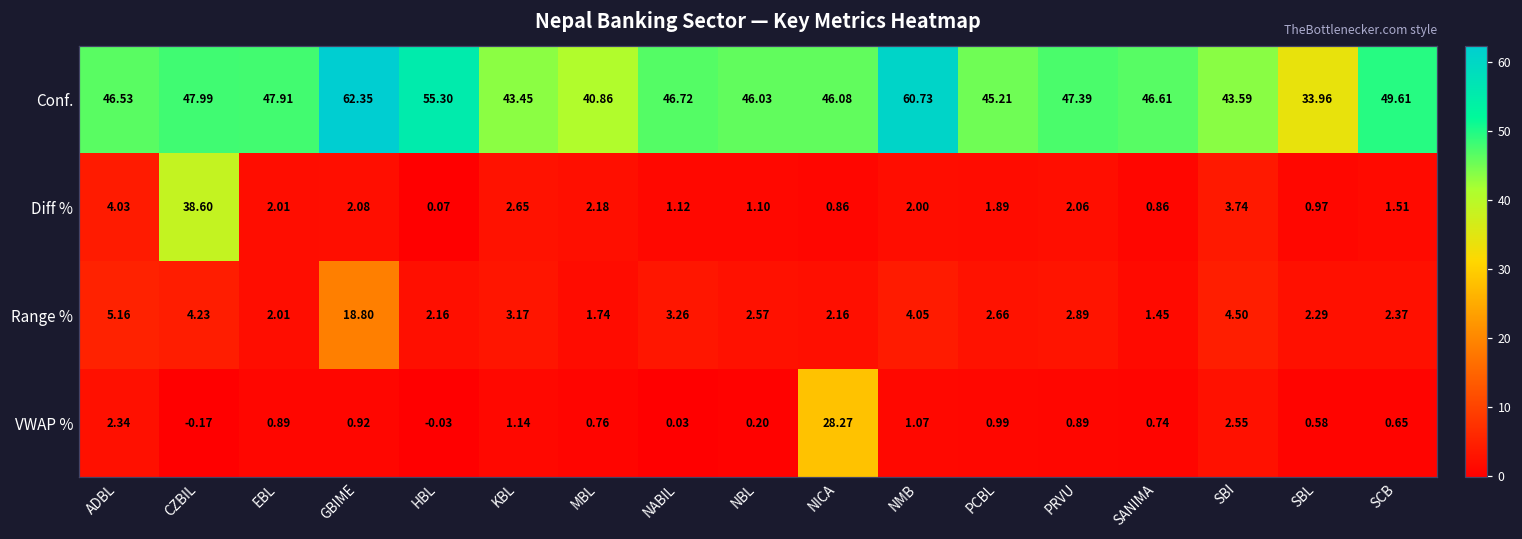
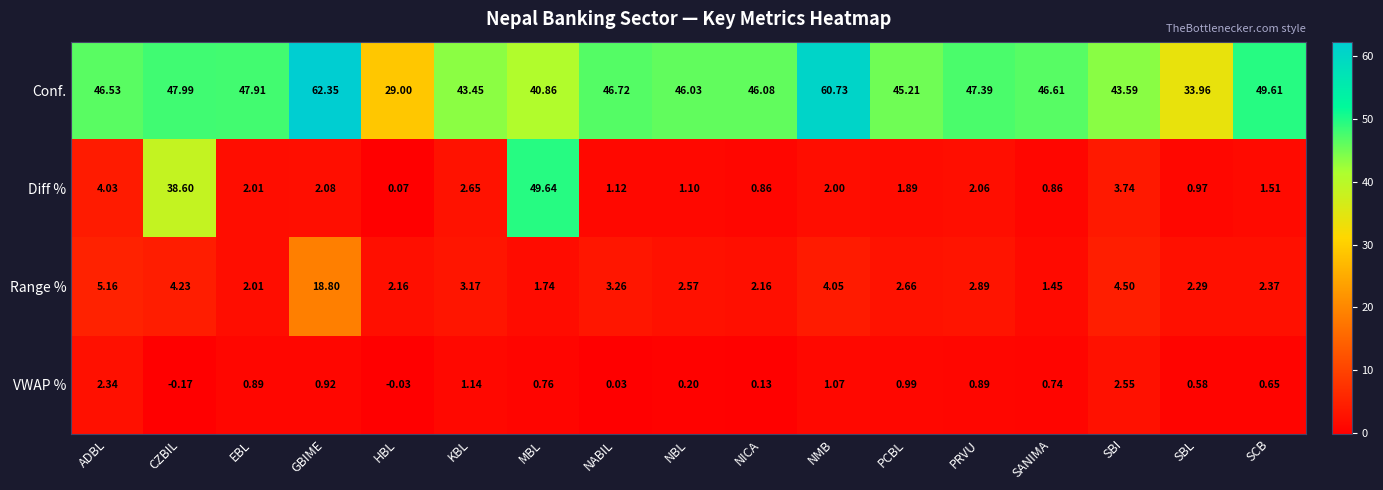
  {
    "Conf.": {
      "ADBL": 46.53,
      "CZBIL": 47.99,
      "EBL": 47.91,
      "GBIME": 62.35,
-     "HBL": 55.30,
+     "HBL": 29.00,
      "KBL": 43.45,
      "MBL": 40.86,
      "NABIL": 46.72,
      "NBL": 46.03,
      "NICA": 46.08,
      "NMB": 60.73,
      "PCBL": 45.21,
      "PRVU": 47.39,
      "SANIMA": 46.61,
      "SBI": 43.59,
      "SBL": 33.96,
      "SCB": 49.61
    },
    "Diff %": {
      "ADBL": 4.03,
      "CZBIL": 38.60,
      "EBL": 2.01,
      "GBIME": 2.08,
      "HBL": 0.07,
      "KBL": 2.65,
-     "MBL": 2.18,
+     "MBL": 49.64,
      "NABIL": 1.12,
      "NBL": 1.10,
      "NICA": 0.86,
      "NMB": 2.00,
      "PCBL": 1.89,
      "PRVU": 2.06,
      "SANIMA": 0.86,
      "SBI": 3.74,
      "SBL": 0.97,
      "SCB": 1.51
    },
    "Range %": {
      "ADBL": 5.16,
      "CZBIL": 4.23,
      "EBL": 2.01,
      "GBIME": 18.80,
      "HBL": 2.16,
      "KBL": 3.17,
      "MBL": 1.74,
      "NABIL": 3.26,
      "NBL": 2.57,
      "NICA": 2.16,
      "NMB": 4.05,
      "PCBL": 2.66,
      "PRVU": 2.89,
      "SANIMA": 1.45,
      "SBI": 4.50,
      "SBL": 2.29,
      "SCB": 2.37
    },
    "VWAP %": {
      "ADBL": 2.34,
      "CZBIL": -0.17,
      "EBL": 0.89,
      "GBIME": 0.92,
      "HBL": -0.03,
      "KBL": 1.14,
      "MBL": 0.76,
      "NABIL": 0.03,
      "NBL": 0.20,
-     "NICA": 28.27,
+     "NICA": 0.13,
      "NMB": 1.07,
      "PCBL": 0.99,
      "PRVU": 0.89,
      "SANIMA": 0.74,
      "SBI": 2.55,
      "SBL": 0.58,
      "SCB": 0.65
    }
  }
